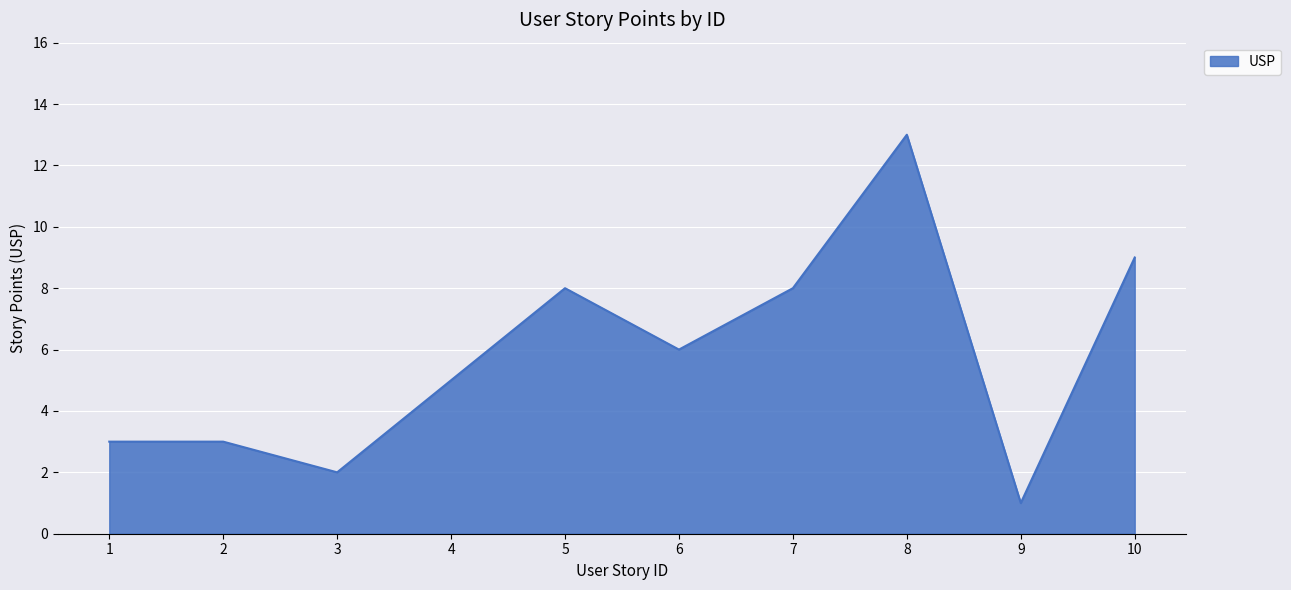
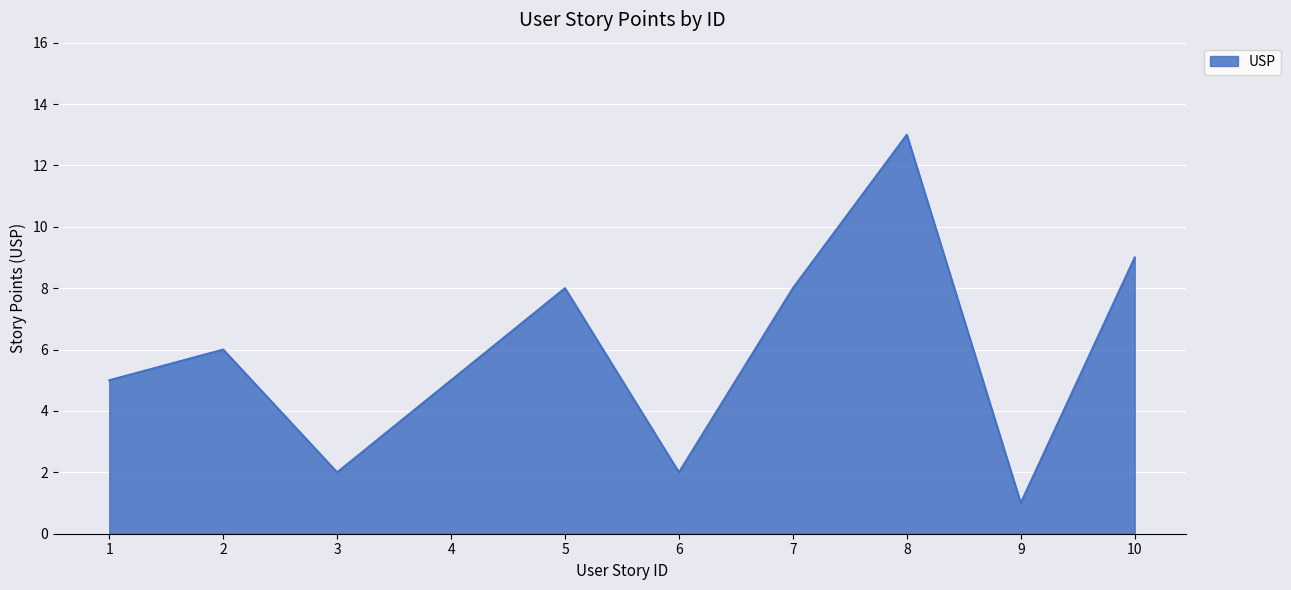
  {
-   "1": 3,
-   "2": 3,
+   "1": 5,
+   "2": 6,
    "3": 2,
    "4": 5,
    "5": 8,
-   "6": 6,
+   "6": 2,
    "7": 8,
    "8": 13,
    "9": 1,
    "10": 9
  }
